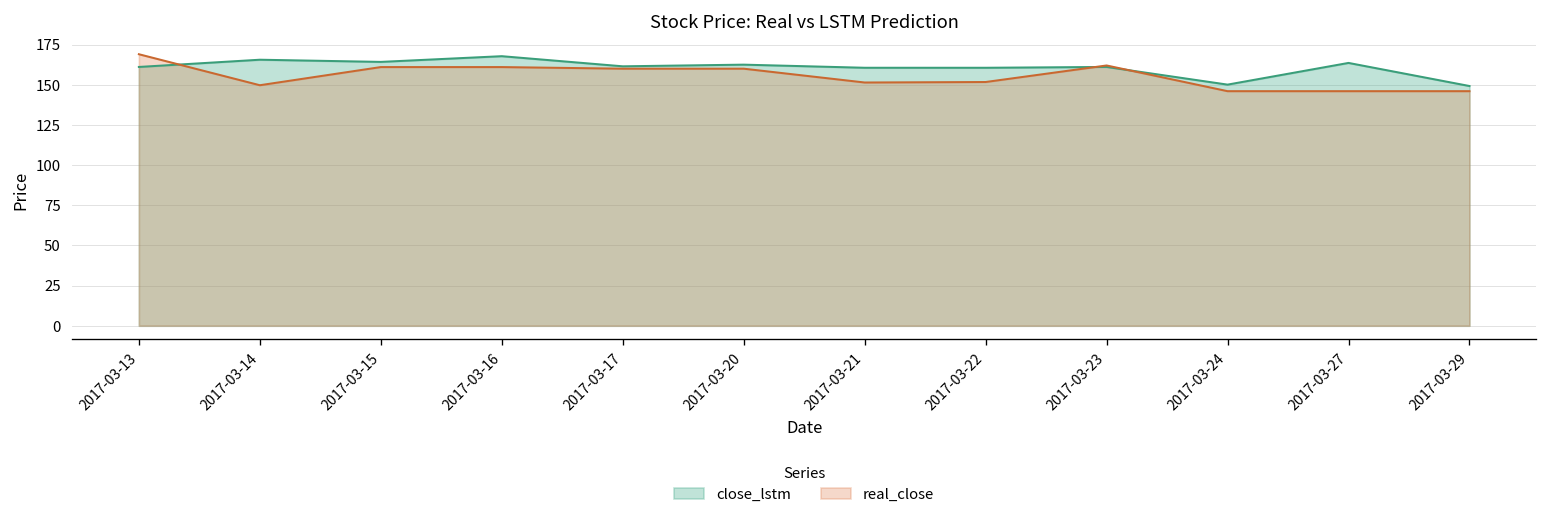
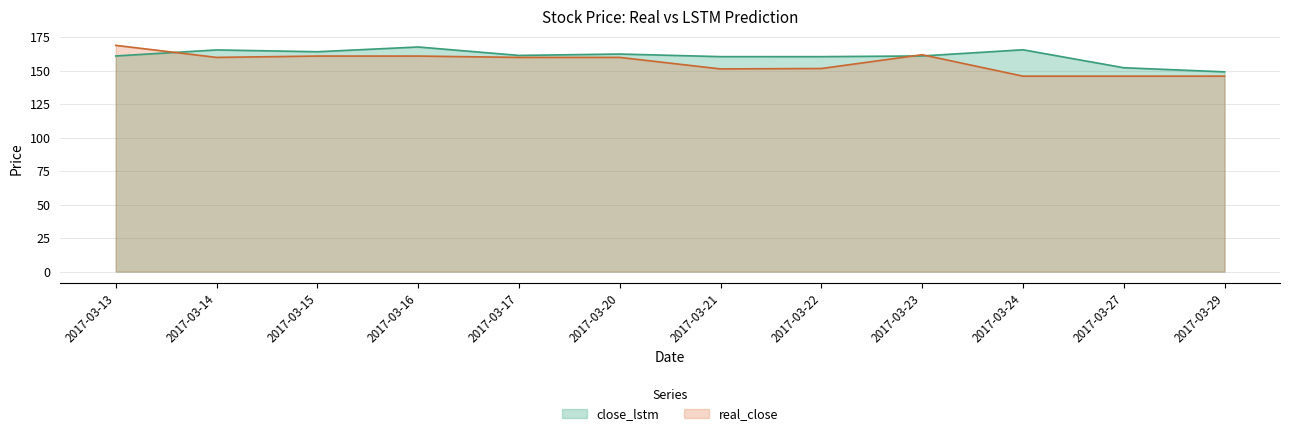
  {
    "close_lstm": {
      "2017-03-13": 161,
      "2017-03-14": 166,
      "2017-03-15": 164,
      "2017-03-16": 168,
      "2017-03-20": 163,
      "2017-03-21": 161,
      "2017-03-22": 161,
-     "2017-03-24": 150,
-     "2017-03-27": 164,
+     "2017-03-24": 166,
+     "2017-03-27": 152,
      "2017-03-29": 149
    },
    "real_close": {
      "2017-03-13": 169,
-     "2017-03-14": 150,
+     "2017-03-14": 160,
      "2017-03-15": 161,
      "2017-03-16": 161,
      "2017-03-20": 160,
      "2017-03-21": 151,
      "2017-03-22": 152,
      "2017-03-24": 146,
      "2017-03-27": 146,
      "2017-03-29": 146
    }
  }
